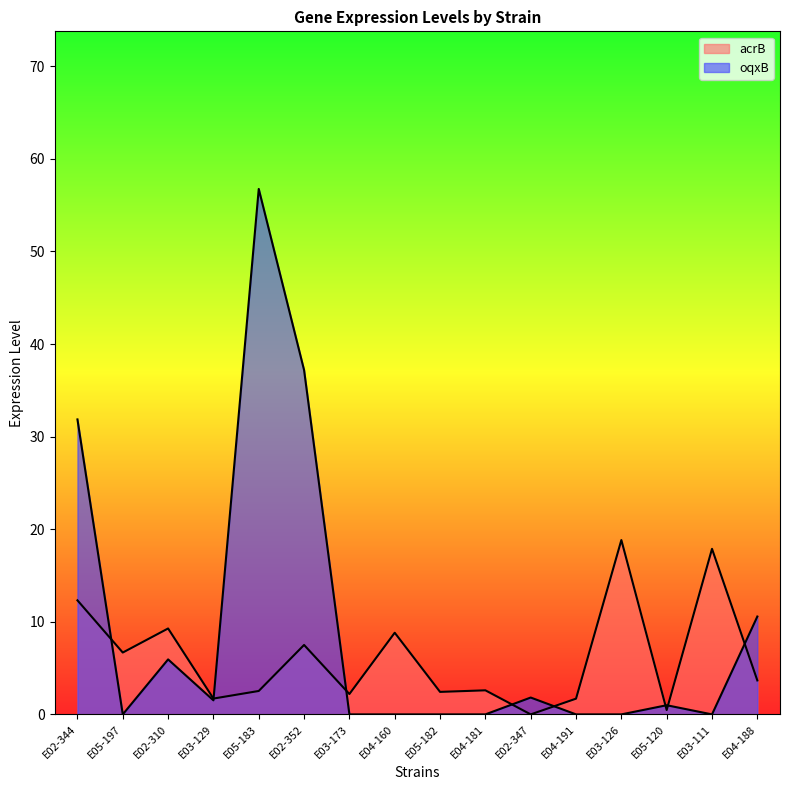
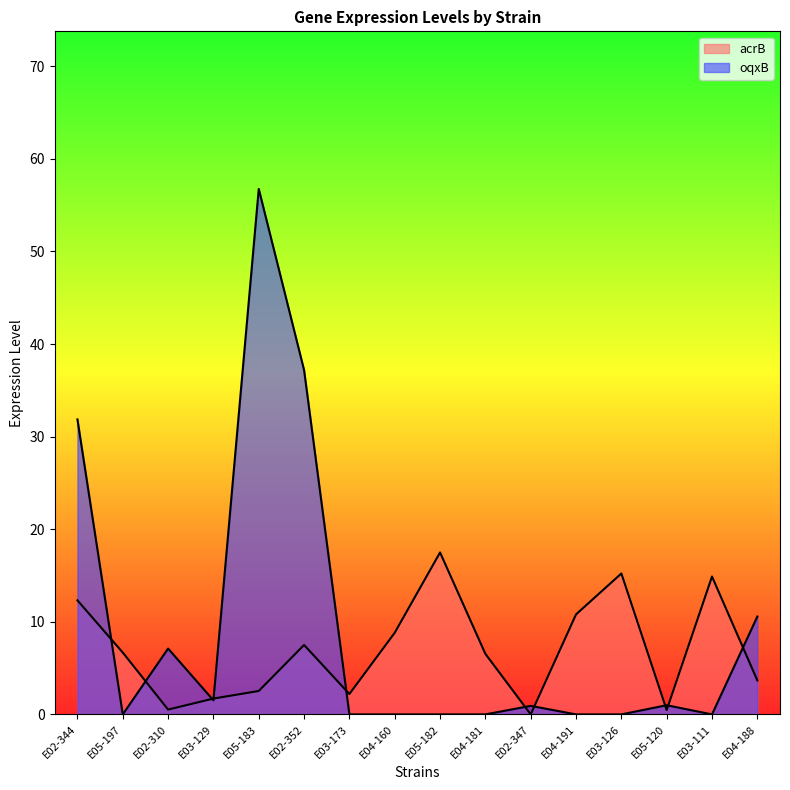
  {
    "acrB": {
      "E02-344": 12,
      "E05-197": 7,
-     "E02-310": 9,
+     "E02-310": 1,
      "E05-183": 3,
      "E02-352": 8,
      "E03-173": 2,
      "E04-160": 9,
-     "E05-182": 2,
-     "E04-181": 3,
+     "E05-182": 17,
+     "E04-181": 7,
      "E02-347": 0,
-     "E04-191": 2,
-     "E03-126": 19,
+     "E04-191": 11,
+     "E03-126": 15,
      "E05-120": 0,
-     "E03-111": 18,
+     "E03-111": 15,
      "E04-188": 4
    },
    "oqxB": {
      "E02-344": 32,
      "E05-197": 0,
-     "E02-310": 6,
+     "E02-310": 7,
      "E05-183": 57,
      "E02-352": 37,
      "E03-173": 0,
      "E04-160": 0,
      "E05-182": 0,
      "E04-181": 0,
-     "E02-347": 2,
+     "E02-347": 1,
      "E04-191": 0,
      "E03-126": 0,
      "E05-120": 1,
      "E03-111": 0,
      "E04-188": 11
    }
  }
